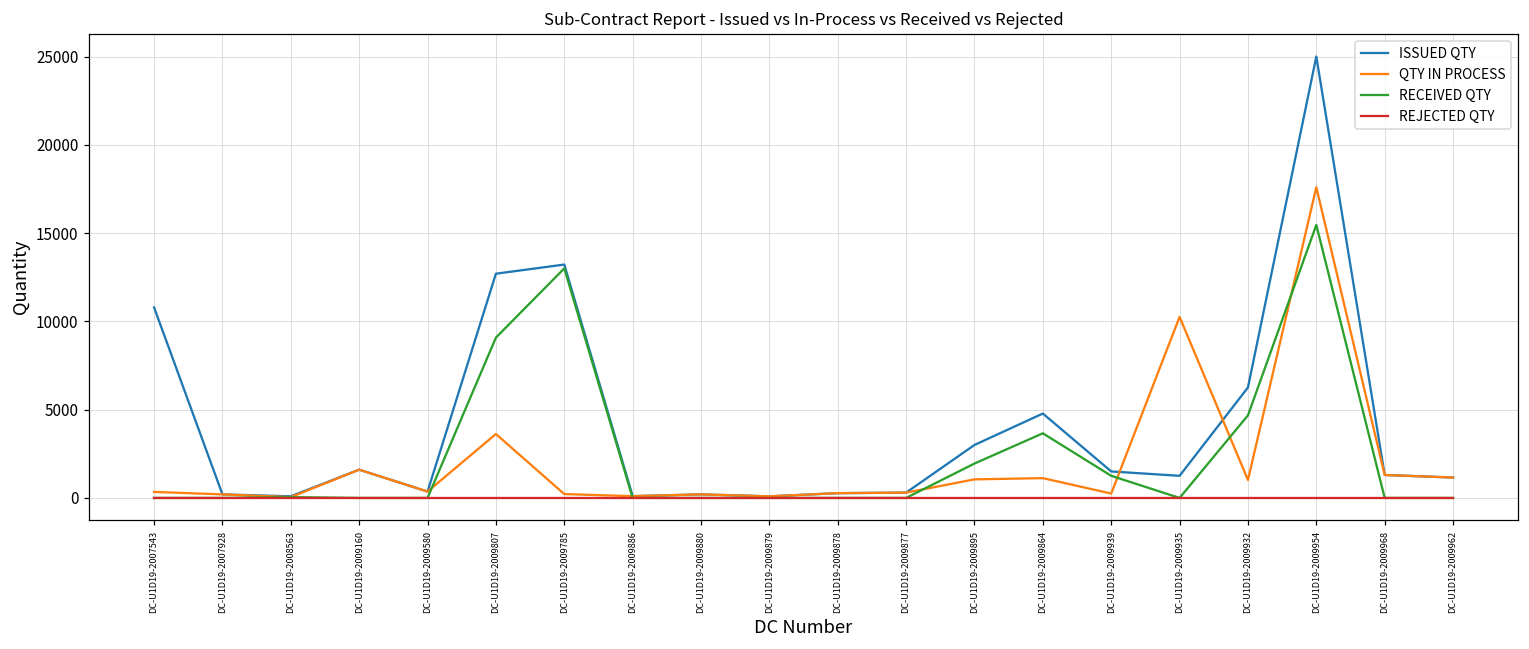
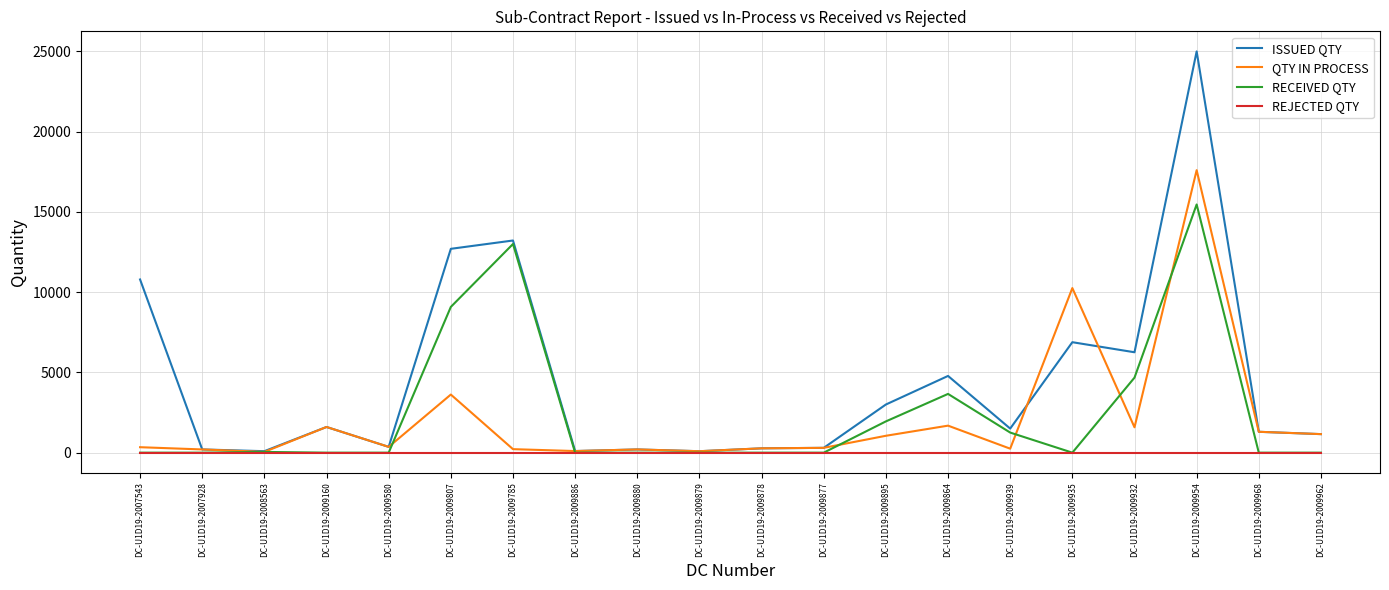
  {
    "ISSUED QTY": {
      "DC-U1D19-2007543": 10800,
      "DC-U1D19-2009807": 12700,
      "DC-U1D19-2009785": 13200,
      "DC-U1D19-2009895": 3000,
      "DC-U1D19-2009864": 4800,
      "DC-U1D19-2009939": 1500,
-     "DC-U1D19-2009935": 1300,
+     "DC-U1D19-2009935": 6900,
      "DC-U1D19-2009932": 6300,
      "DC-U1D19-2009954": 25000
    },
    "QTY IN PROCESS": {
      "DC-U1D19-2007543": 300,
      "DC-U1D19-2009807": 3600,
      "DC-U1D19-2009785": 200,
      "DC-U1D19-2009895": 1100,
-     "DC-U1D19-2009864": 1100,
+     "DC-U1D19-2009864": 1700,
      "DC-U1D19-2009939": 200,
      "DC-U1D19-2009935": 10300,
-     "DC-U1D19-2009932": 1000,
+     "DC-U1D19-2009932": 1600,
      "DC-U1D19-2009954": 17600
    },
    "RECEIVED QTY": {
      "DC-U1D19-2009807": 9100,
      "DC-U1D19-2009785": 13000,
      "DC-U1D19-2009895": 1900,
      "DC-U1D19-2009864": 3700,
      "DC-U1D19-2009939": 1300,
      "DC-U1D19-2009932": 4700,
      "DC-U1D19-2009954": 15500
    },
    "REJECTED QTY": {
      "DC-U1D19-2009807": 0,
      "DC-U1D19-2009785": 0,
      "DC-U1D19-2009895": 0,
      "DC-U1D19-2009864": 0,
      "DC-U1D19-2009939": 0,
      "DC-U1D19-2009932": 0,
      "DC-U1D19-2009954": 0
    }
  }
